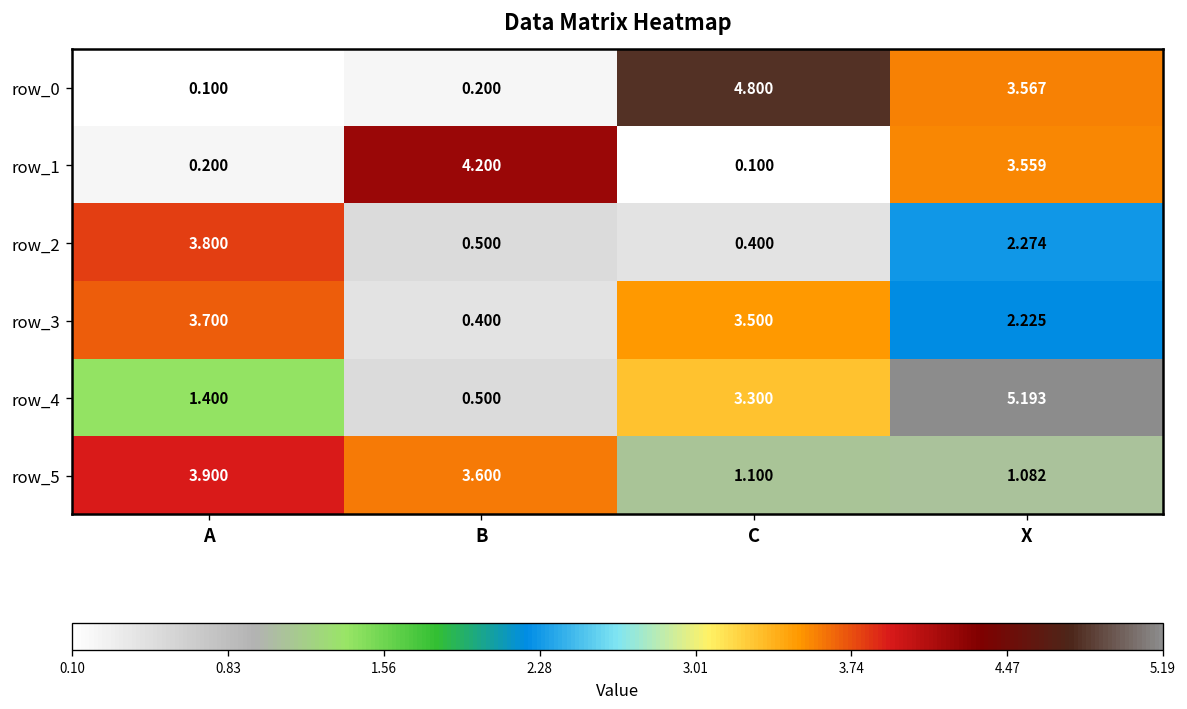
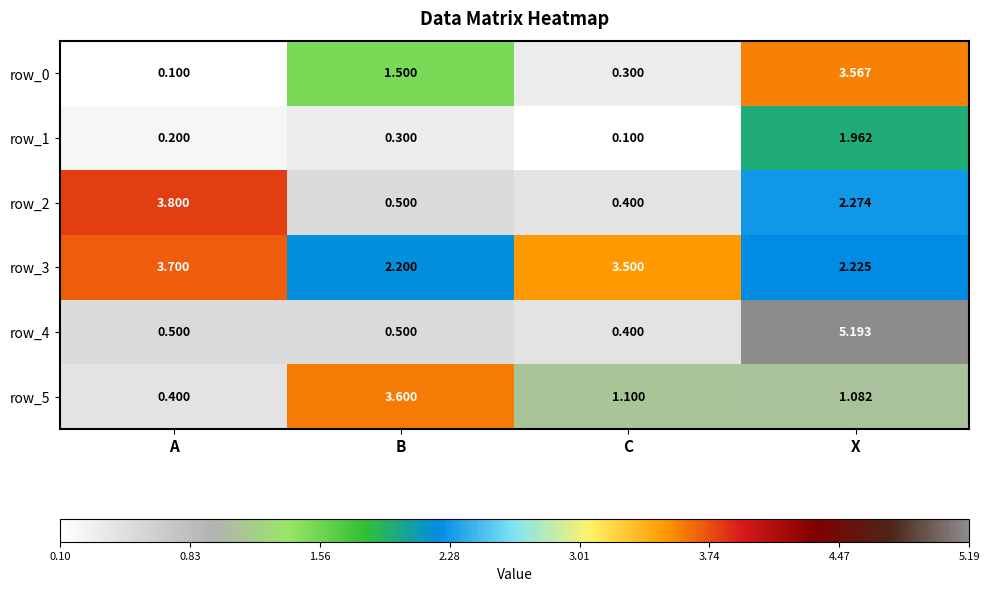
  {
    "row_0": {
      "A": 0.100,
-     "B": 0.200,
-     "C": 4.800,
+     "B": 1.500,
+     "C": 0.300,
      "X": 3.567
    },
    "row_1": {
      "A": 0.200,
-     "B": 4.200,
+     "B": 0.300,
      "C": 0.100,
-     "X": 3.559
+     "X": 1.962
    },
    "row_2": {
      "A": 3.800,
      "B": 0.500,
      "C": 0.400,
      "X": 2.274
    },
    "row_3": {
      "A": 3.700,
-     "B": 0.400,
+     "B": 2.200,
      "C": 3.500,
      "X": 2.225
    },
    "row_4": {
-     "A": 1.400,
+     "A": 0.500,
      "B": 0.500,
-     "C": 3.300,
+     "C": 0.400,
      "X": 5.193
    },
    "row_5": {
-     "A": 3.900,
+     "A": 0.400,
      "B": 3.600,
      "C": 1.100,
      "X": 1.082
    }
  }
